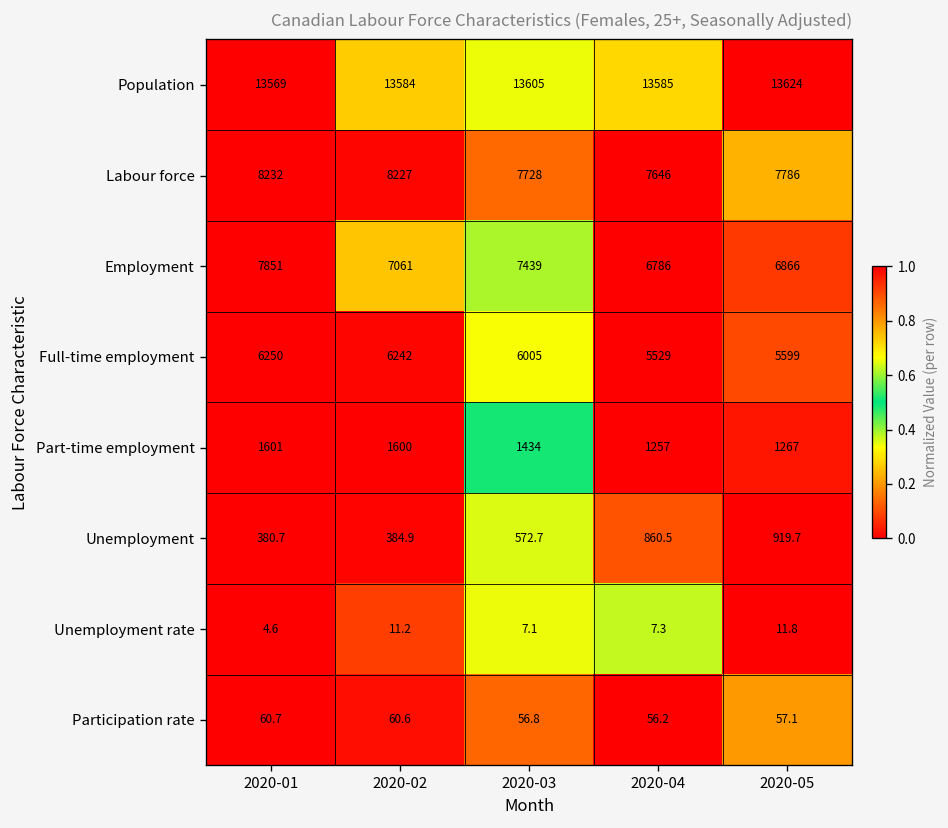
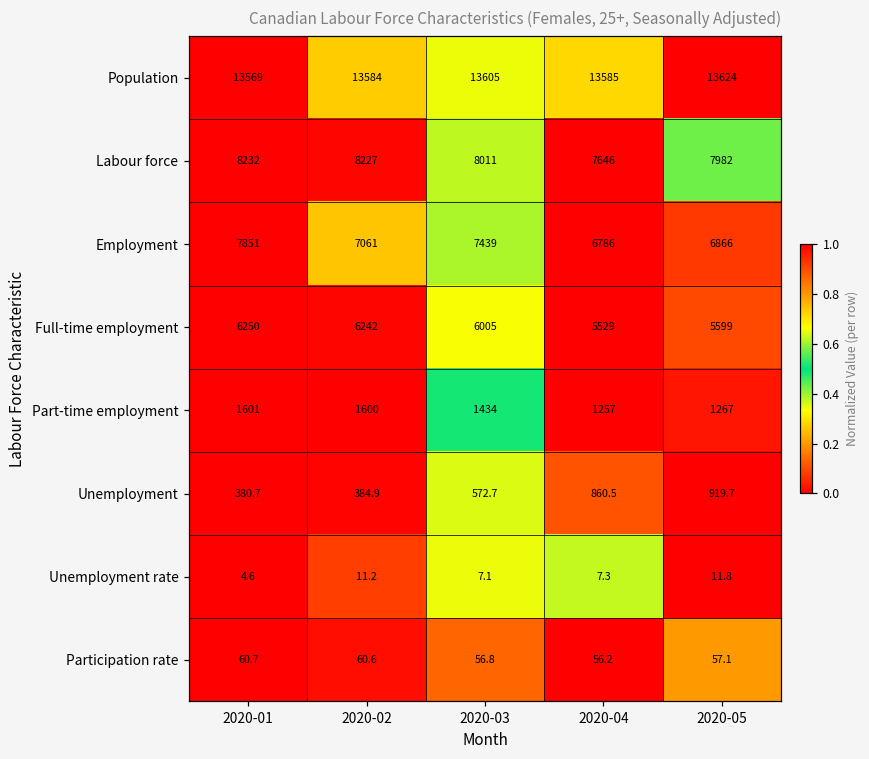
  {
    "Population": {
      "2020-01": 13569,
      "2020-02": 13584,
      "2020-03": 13605,
      "2020-04": 13585,
      "2020-05": 13624
    },
    "Labour force": {
      "2020-01": 8232,
      "2020-02": 8227,
-     "2020-03": 7728,
+     "2020-03": 8011,
      "2020-04": 7646,
-     "2020-05": 7786
+     "2020-05": 7982
    },
    "Employment": {
      "2020-01": 7851,
      "2020-02": 7061,
      "2020-03": 7439,
      "2020-04": 6786,
      "2020-05": 6866
    },
    "Full-time employment": {
      "2020-01": 6250,
      "2020-02": 6242,
      "2020-03": 6005,
      "2020-04": 5529,
      "2020-05": 5599
    },
    "Part-time employment": {
      "2020-01": 1601,
      "2020-02": 1600,
      "2020-03": 1434,
      "2020-04": 1257,
      "2020-05": 1267
    },
    "Unemployment": {
      "2020-01": 380.7,
      "2020-02": 384.9,
      "2020-03": 572.7,
      "2020-04": 860.5,
      "2020-05": 919.7
    },
    "Unemployment rate": {
      "2020-01": 4.6,
      "2020-02": 11.2,
      "2020-03": 7.1,
      "2020-04": 7.3,
      "2020-05": 11.8
    },
    "Participation rate": {
      "2020-01": 60.7,
      "2020-02": 60.6,
      "2020-03": 56.8,
      "2020-04": 56.2,
      "2020-05": 57.1
    }
  }
